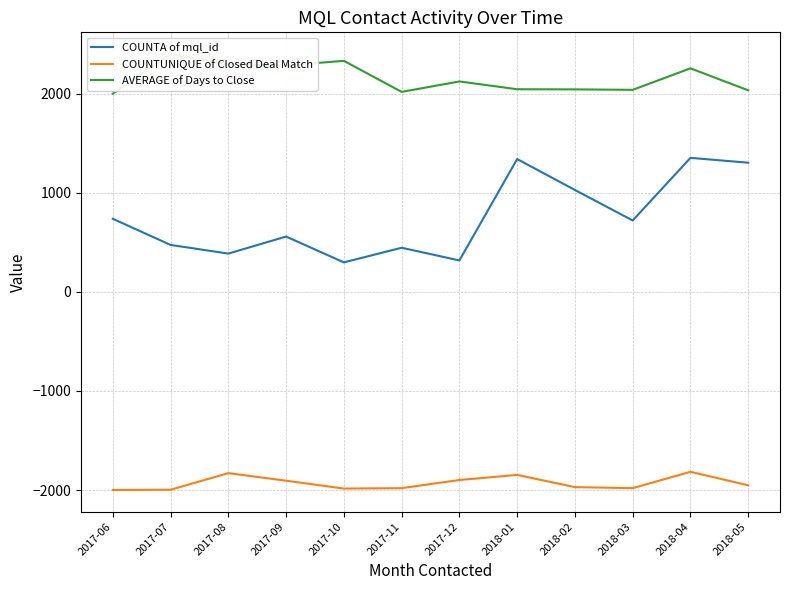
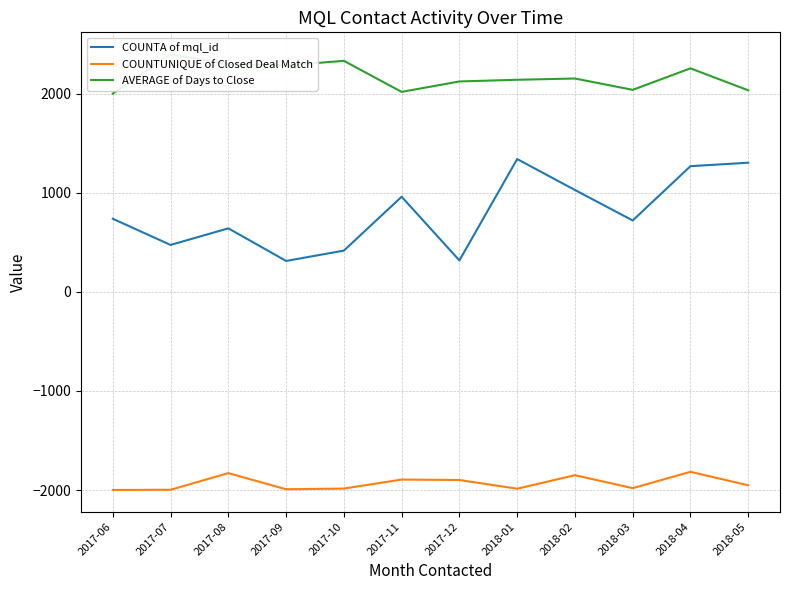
  {
    "COUNTA of mql_id": {
      "2017-06": 700,
      "2017-07": 500,
-     "2017-08": 400,
-     "2017-09": 600,
-     "2017-10": 300,
-     "2017-11": 400,
+     "2017-08": 600,
+     "2017-09": 300,
+     "2017-10": 400,
+     "2017-11": 1000,
      "2017-12": 300,
      "2018-01": 1300,
      "2018-02": 1000,
      "2018-03": 700,
-     "2018-04": 1400,
+     "2018-04": 1300,
      "2018-05": 1300
    },
    "COUNTUNIQUE of Closed Deal Match": {
      "2017-06": -2000,
      "2017-07": -2000,
      "2017-08": -1800,
-     "2017-09": -1900,
+     "2017-09": -2000,
      "2017-10": -2000,
-     "2017-11": -2000,
+     "2017-11": -1900,
      "2017-12": -1900,
-     "2018-01": -1800,
-     "2018-02": -2000,
+     "2018-01": -2000,
+     "2018-02": -1900,
      "2018-03": -2000,
      "2018-04": -1800,
      "2018-05": -2000
    },
    "AVERAGE of Days to Close": {
      "2017-06": 2000,
      "2017-10": 2300,
      "2017-11": 2000,
      "2017-12": 2100,
-     "2018-01": 2000,
-     "2018-02": 2000,
+     "2018-01": 2100,
+     "2018-02": 2200,
      "2018-03": 2000,
      "2018-04": 2300,
      "2018-05": 2000
    }
  }
